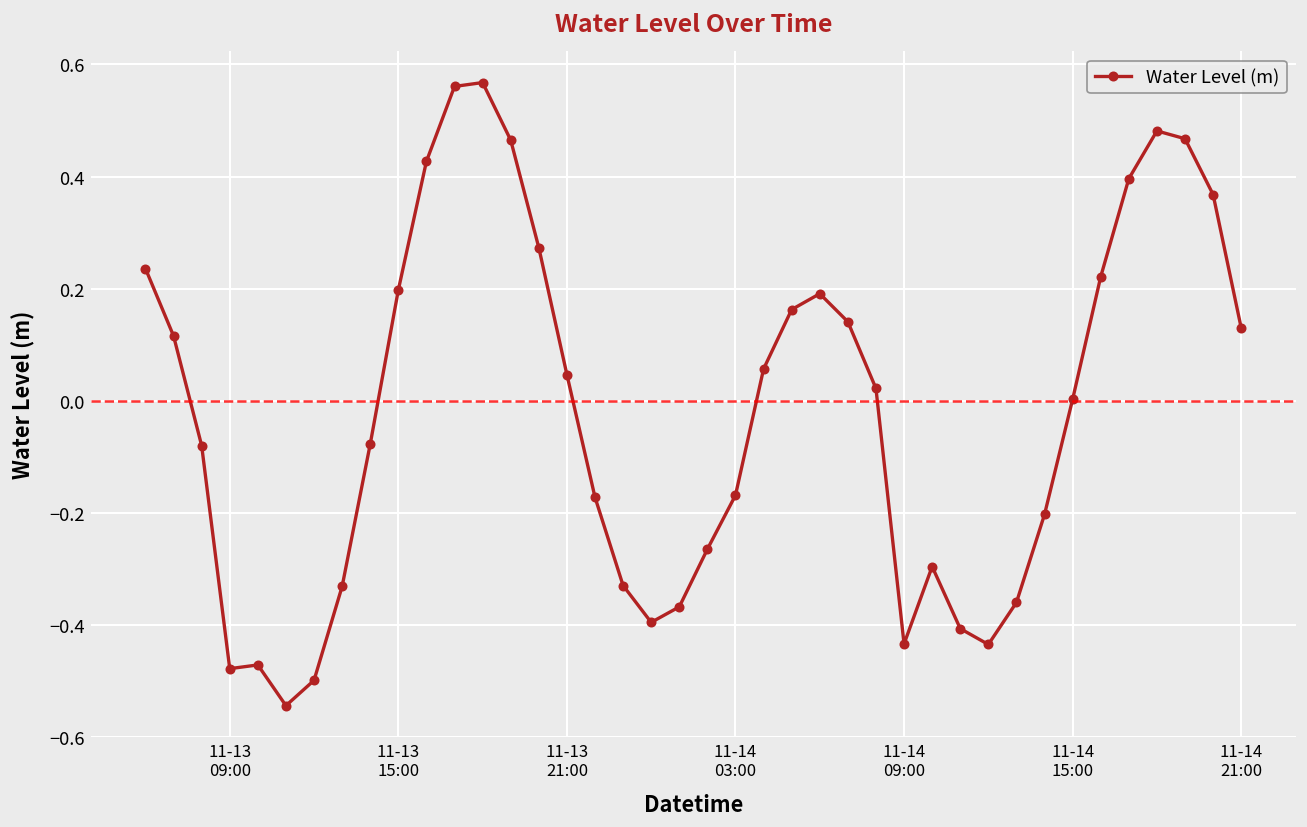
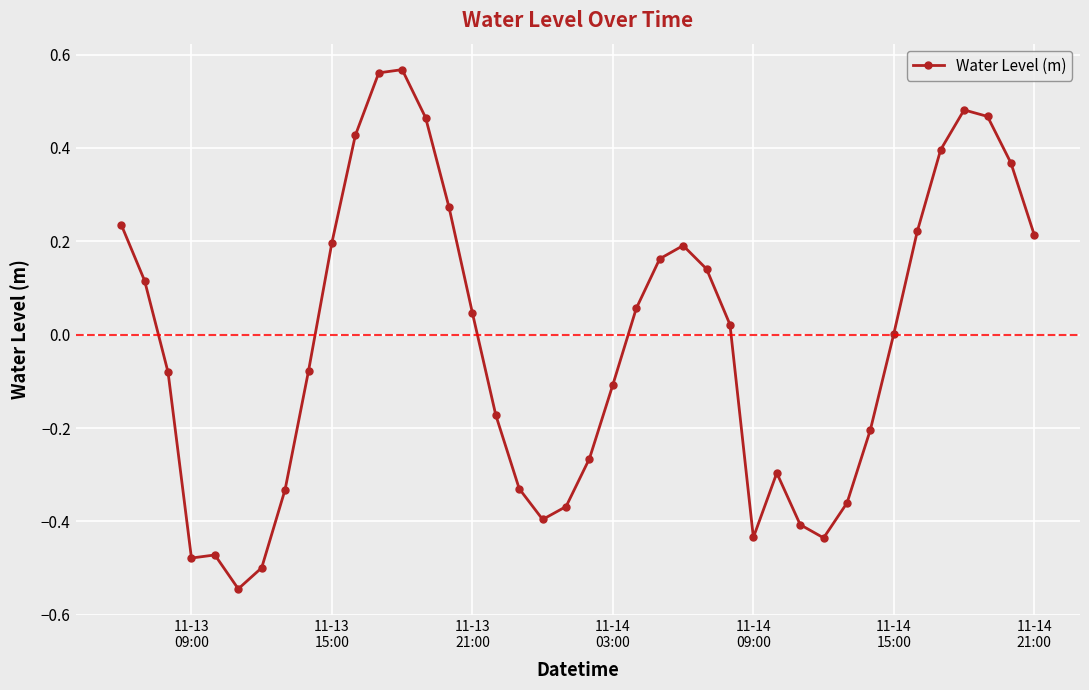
  {
    "11-13 09:00": -0.48,
    "11-13 15:00": 0.20,
    "11-13 21:00": 0.05,
-   "11-14 03:00": -0.17,
+   "11-14 03:00": -0.11,
    "11-14 09:00": -0.43,
    "11-14 15:00": 0.00,
-   "11-14 21:00": 0.13
+   "11-14 21:00": 0.21
  }
